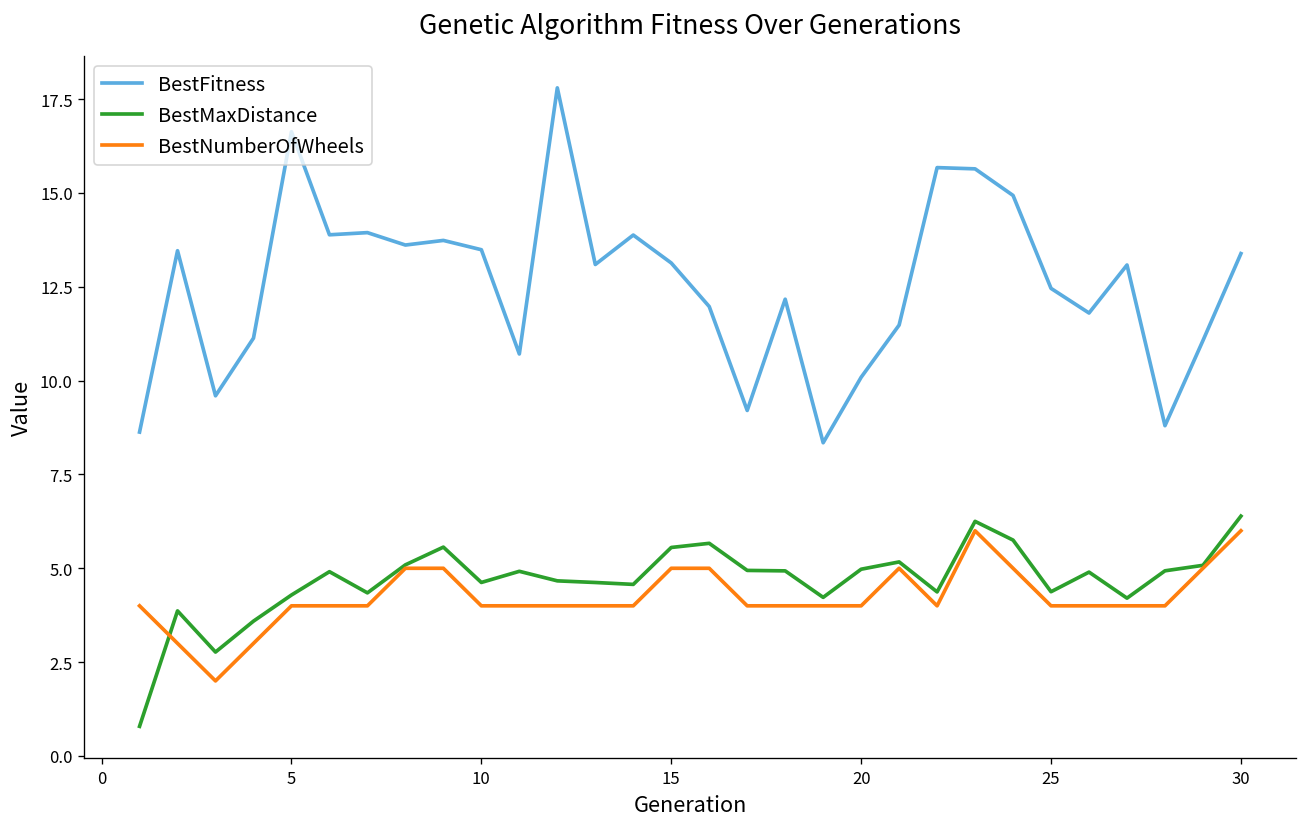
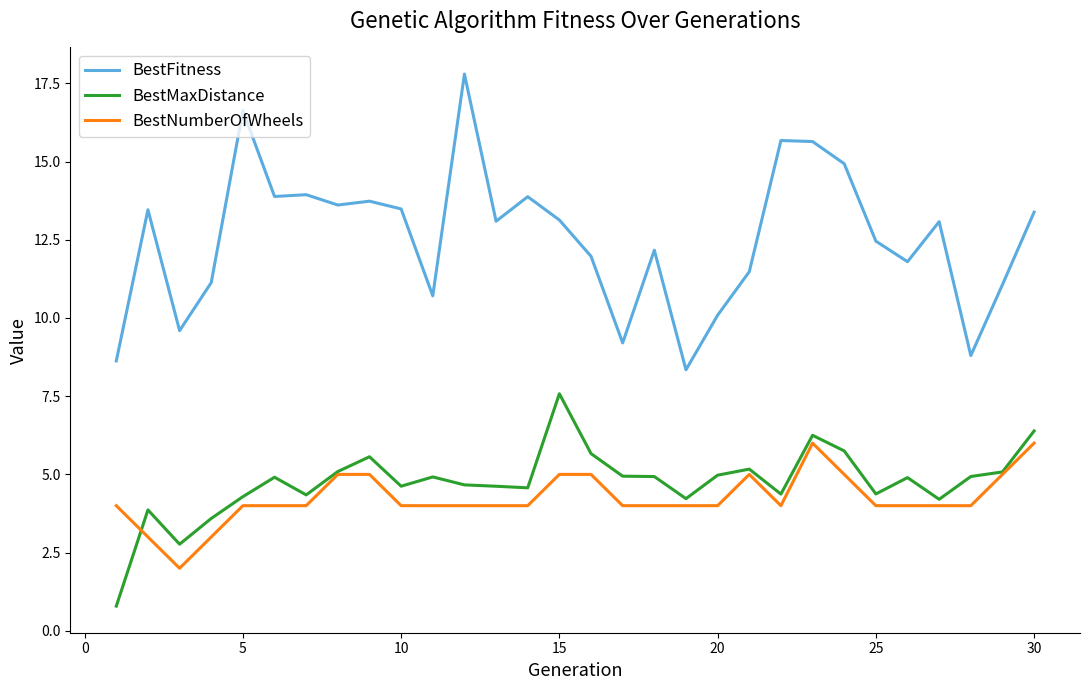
  {
    "BestFitness": {
      "10": 13.5,
      "15": 13.1,
      "20": 10.1,
      "25": 12.5,
      "30": 13.4
    },
    "BestMaxDistance": {
      "5": 4.3,
      "10": 4.6,
-     "15": 5.6,
+     "15": 7.6,
      "20": 5.0,
      "25": 4.4,
      "30": 6.4
    },
    "BestNumberOfWheels": {
      "5": 4.0,
      "10": 4.0,
      "15": 5.0,
      "20": 4.0,
      "25": 4.0,
      "30": 6.0
    }
  }
